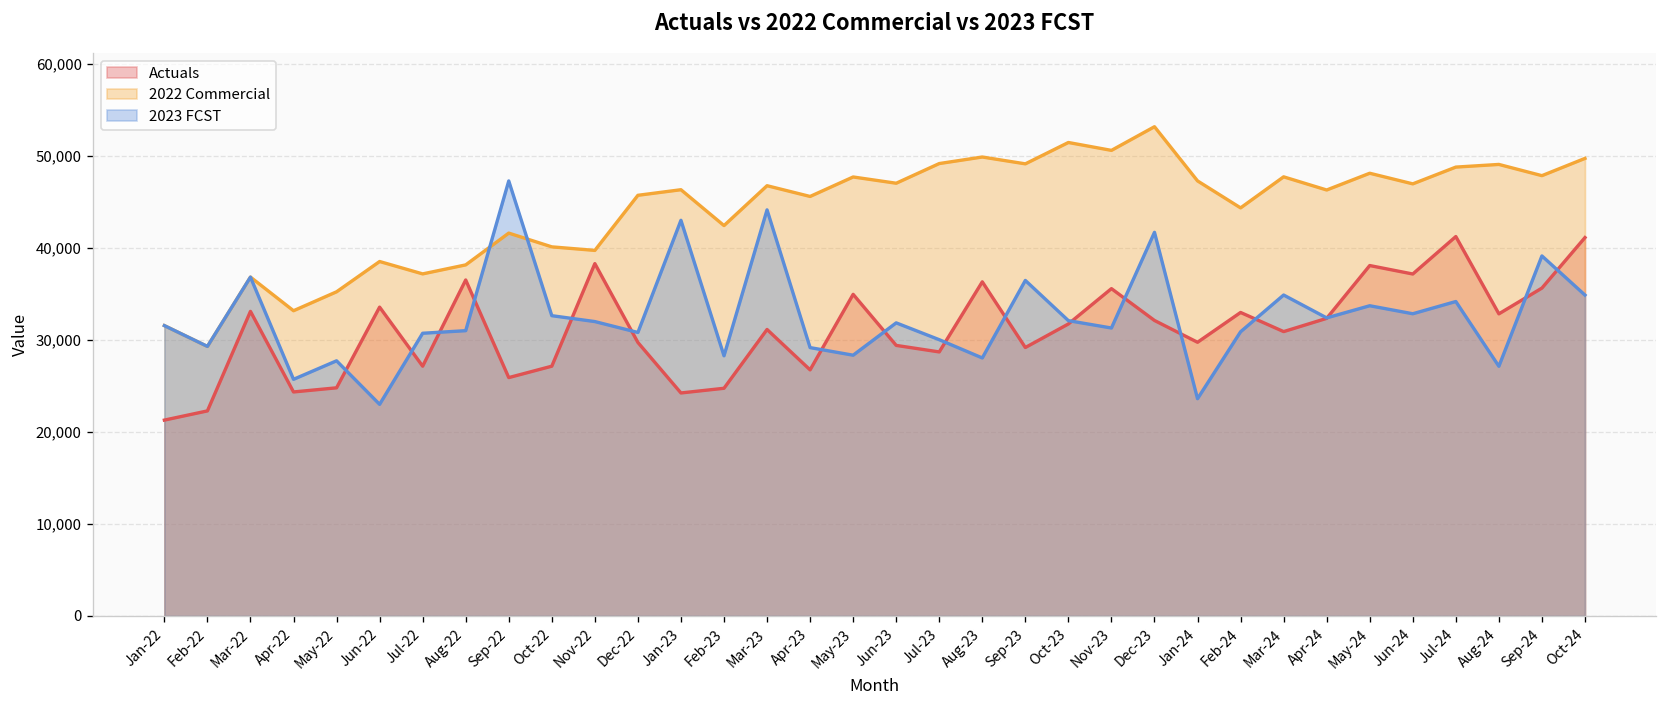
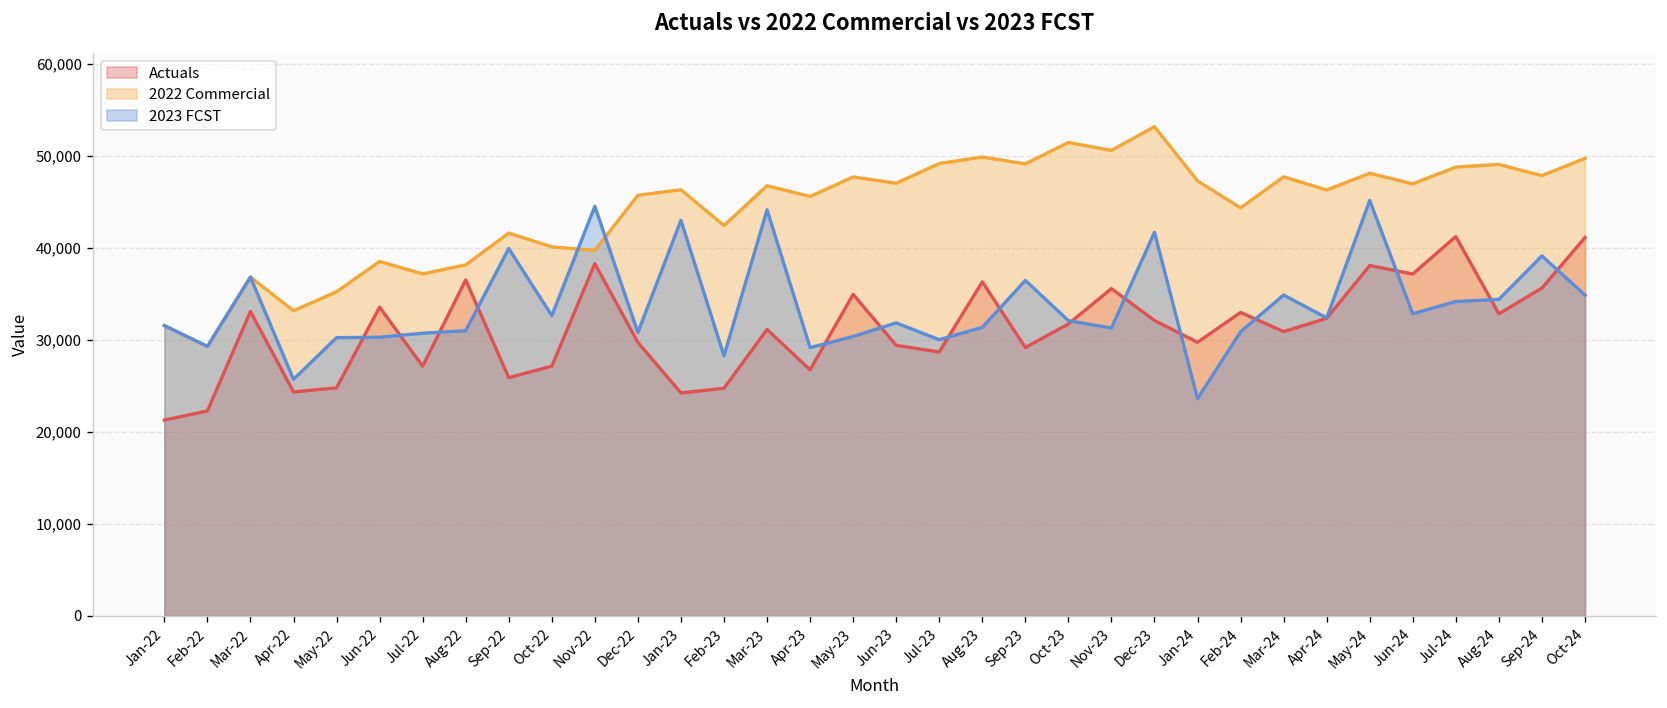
  {
    "2023 FCST": {
      "Apr-22": "26,000",
-     "May-22": "28,000",
-     "Jun-22": "23,000",
+     "May-22": "30,000",
+     "Jun-22": "30,000",
      "Jul-22": "31,000",
      "Aug-22": "31,000",
-     "Sep-22": "47,000",
+     "Sep-22": "40,000",
      "Oct-22": "33,000",
-     "Nov-22": "32,000",
+     "Nov-22": "45,000",
      "Dec-22": "31,000",
      "Jan-23": "43,000",
      "Feb-23": "28,000",
      "Mar-23": "44,000",
      "Apr-23": "29,000",
-     "May-23": "28,000",
+     "May-23": "30,000",
      "Jun-23": "32,000",
      "Jul-23": "30,000",
-     "Aug-23": "28,000",
+     "Aug-23": "31,000",
      "Sep-23": "36,000",
      "Oct-23": "32,000",
      "Nov-23": "31,000",
      "Dec-23": "42,000",
      "Jan-24": "24,000",
      "Feb-24": "31,000",
      "Mar-24": "35,000",
-     "May-24": "34,000",
+     "May-24": "45,000",
      "Jun-24": "33,000",
      "Jul-24": "34,000",
-     "Aug-24": "27,000",
+     "Aug-24": "34,000",
      "Sep-24": "39,000",
      "Oct-24": "35,000"
    }
  }
